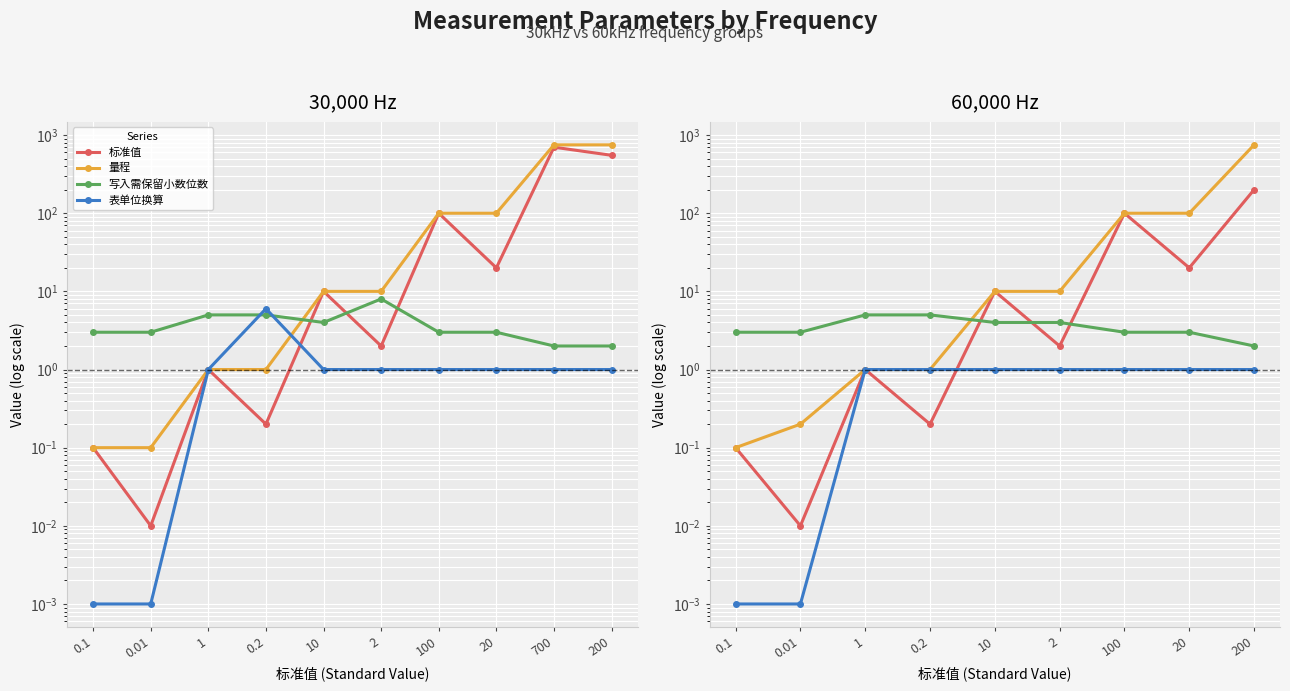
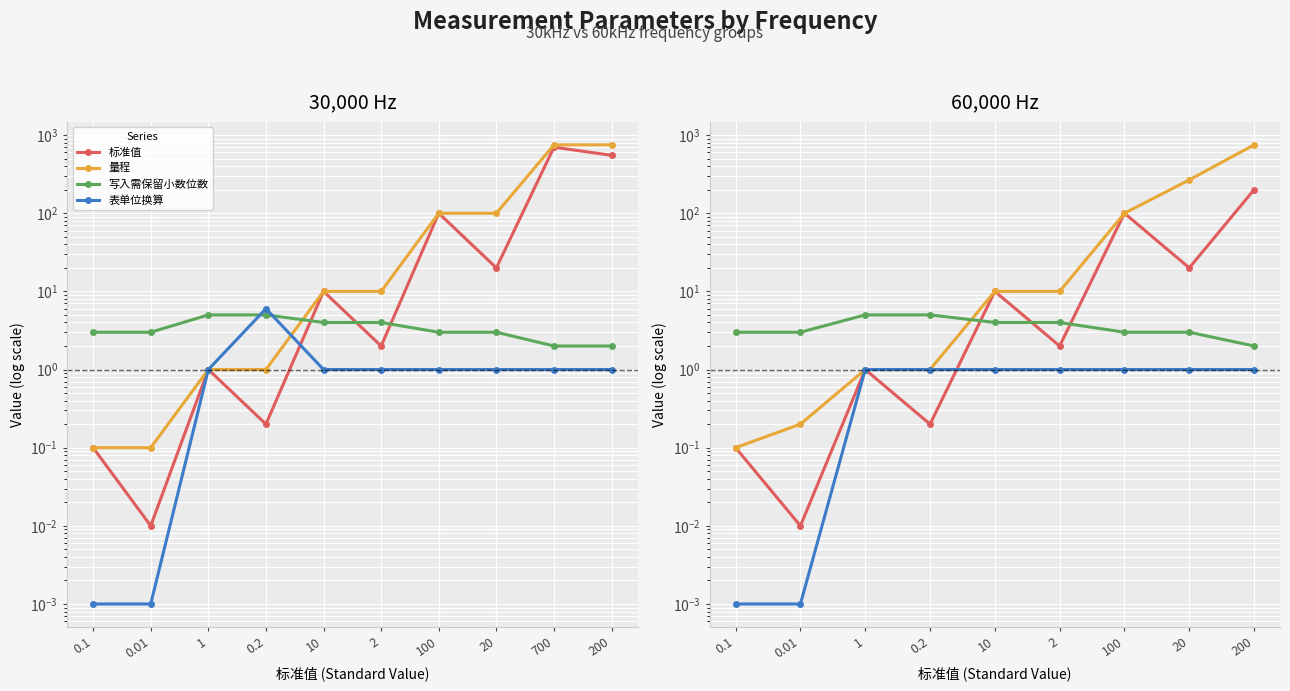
  {
    "30,000 Hz": {
      "标准值": {
        "0.01": 0.010,
        "0.2": 0.20,
        "2": 2,
        "20": 20,
        "200": 600
      },
      "量程": {
        "0.01": 0.10,
        "0.2": 1,
        "2": 10,
        "20": 100,
        "200": 800
      },
      "写入需保留小数位数": {
        "0.1": 3,
        "0.01": 3,
        "1": 5,
        "0.2": 5,
        "10": 4,
-       "2": 8,
+       "2": 4,
        "100": 3,
        "20": 3,
        "700": 2,
        "200": 2
      },
      "表单位换算": {
        "0.1": 0.0010,
        "0.01": 0.0010,
        "0.2": 6,
        "10": 1,
        "2": 1,
        "100": 1,
        "20": 1,
        "700": 1,
        "200": 1
      }
    },
    "60,000 Hz": {
      "标准值": {
        "0.01": 0.010,
        "0.2": 0.20,
        "2": 2,
        "20": 20,
        "200": 200
      },
      "量程": {
        "0.01": 0.20,
        "2": 10,
-       "20": 100,
+       "20": 270,
        "200": 800
      },
      "写入需保留小数位数": {
        "0.1": 3,
        "0.01": 3,
        "1": 5,
        "0.2": 5,
        "10": 4,
        "2": 4,
        "100": 3,
        "20": 3,
        "200": 2
      },
      "表单位换算": {
        "0.1": 0.0010,
        "0.01": 0.0010,
        "10": 1,
        "2": 1,
        "100": 1,
        "20": 1,
        "200": 1
      }
    }
  }
